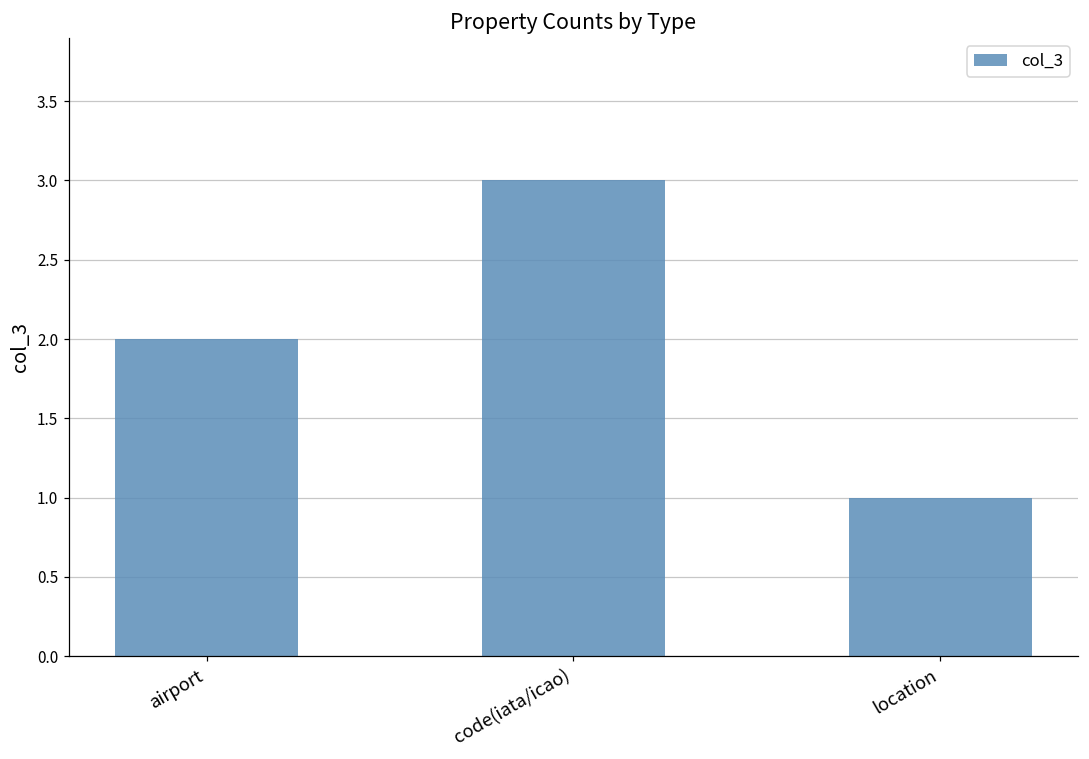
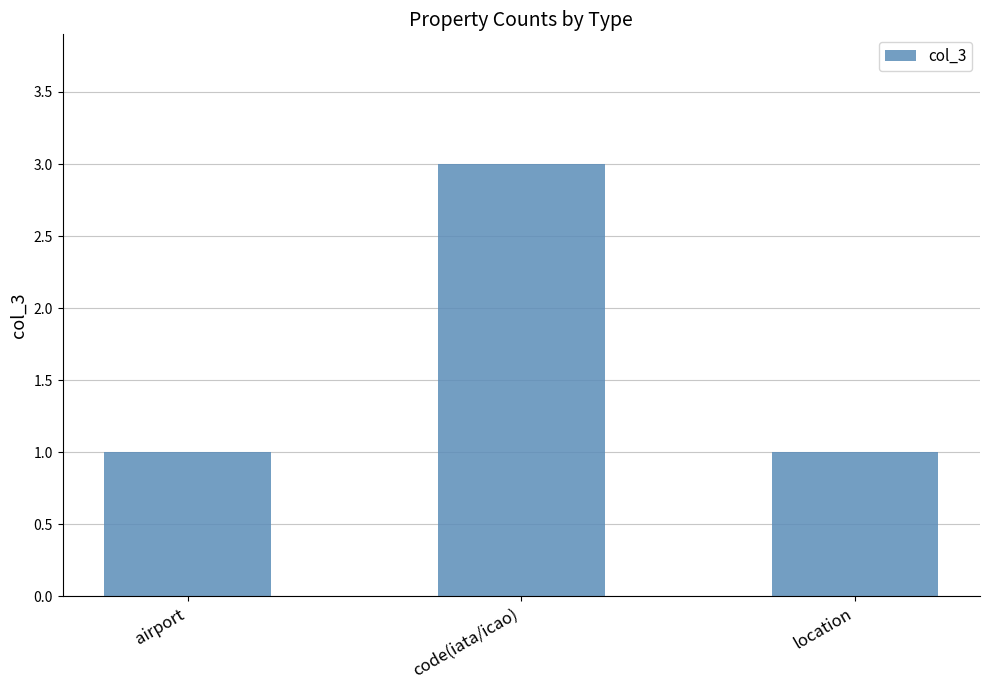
  {
-   "airport": 2,
+   "airport": 1,
    "code(iata/icao)": 3,
    "location": 1
  }
